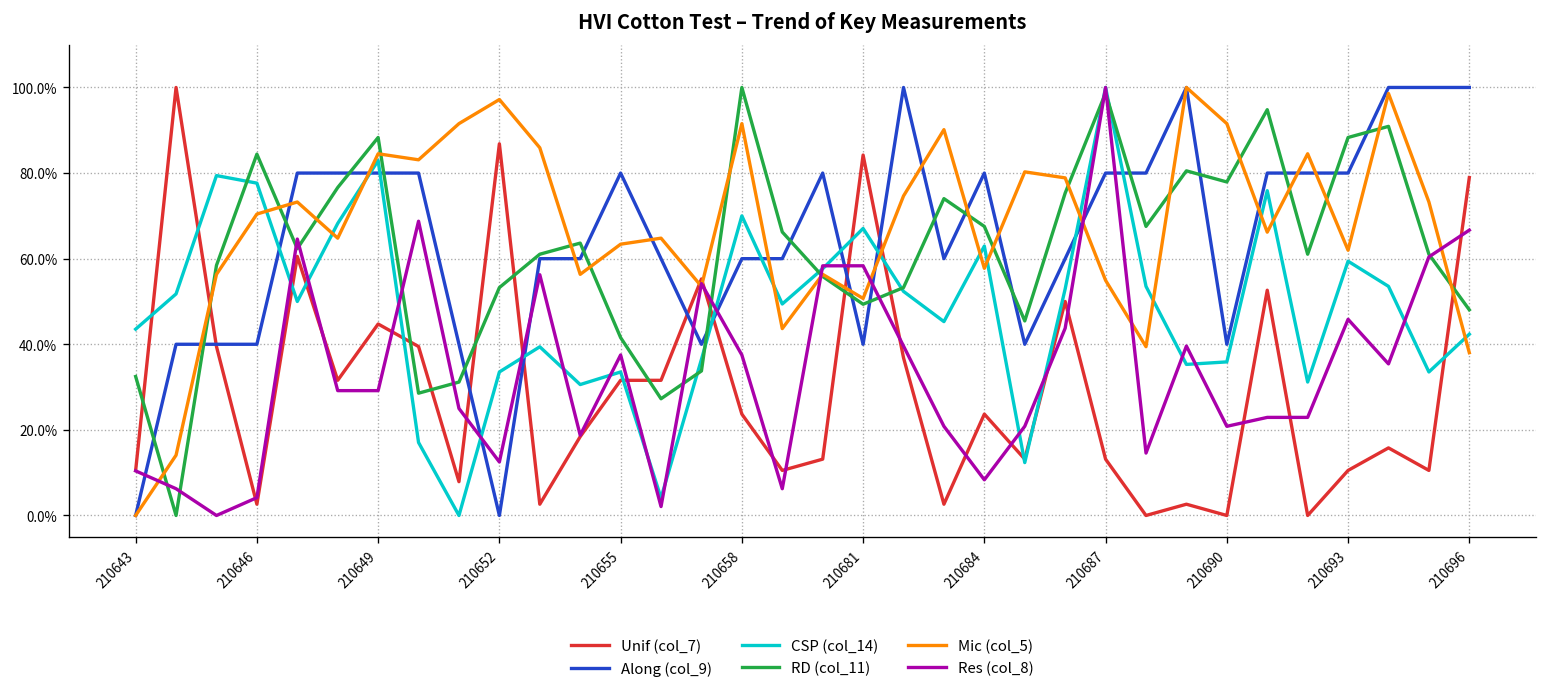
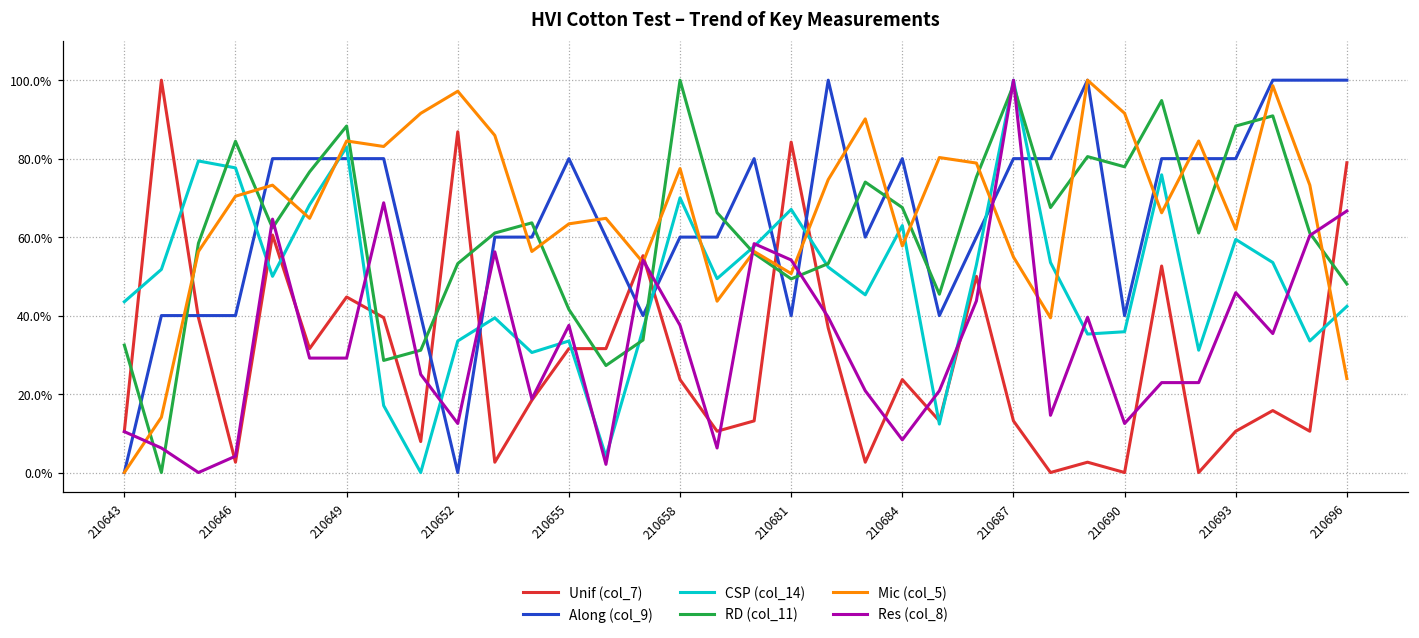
  {
    "Unif (col_7)": {
      "210646": "3%",
      "210649": "45%",
      "210652": "87%",
      "210655": "32%",
      "210658": "24%",
      "210681": "84%",
      "210684": "24%",
      "210687": "13%",
      "210690": "0%",
      "210693": "11%",
      "210696": "79%"
    },
    "Along (col_9)": {
      "210646": "40%",
      "210649": "80%",
      "210652": "0%",
      "210655": "80%",
      "210658": "60%",
      "210681": "40%",
      "210684": "80%",
      "210687": "80%",
      "210690": "40%",
      "210693": "80%",
      "210696": "100%"
    },
    "CSP (col_14)": {
      "210643": "44%",
      "210646": "78%",
      "210649": "83%",
      "210652": "34%",
      "210655": "34%",
      "210658": "70%",
      "210681": "67%",
      "210684": "63%",
      "210690": "36%",
      "210693": "59%",
      "210696": "42%"
    },
    "RD (col_11)": {
      "210643": "32%",
      "210646": "84%",
      "210649": "88%",
      "210652": "53%",
      "210655": "42%",
      "210658": "100%",
      "210681": "49%",
      "210684": "68%",
      "210687": "99%",
      "210690": "78%",
      "210693": "88%",
      "210696": "48%"
    },
    "Mic (col_5)": {
      "210646": "70%",
      "210649": "85%",
      "210652": "97%",
      "210655": "63%",
-     "210658": "92%",
+     "210658": "77%",
      "210681": "51%",
      "210684": "58%",
      "210687": "55%",
      "210690": "92%",
      "210693": "62%",
-     "210696": "38%"
+     "210696": "24%"
    },
    "Res (col_8)": {
      "210646": "4%",
      "210649": "29%",
      "210652": "13%",
      "210655": "37%",
      "210658": "37%",
-     "210681": "58%",
+     "210681": "54%",
      "210684": "8%",
-     "210690": "21%",
+     "210690": "13%",
      "210693": "46%",
      "210696": "67%"
    }
  }
